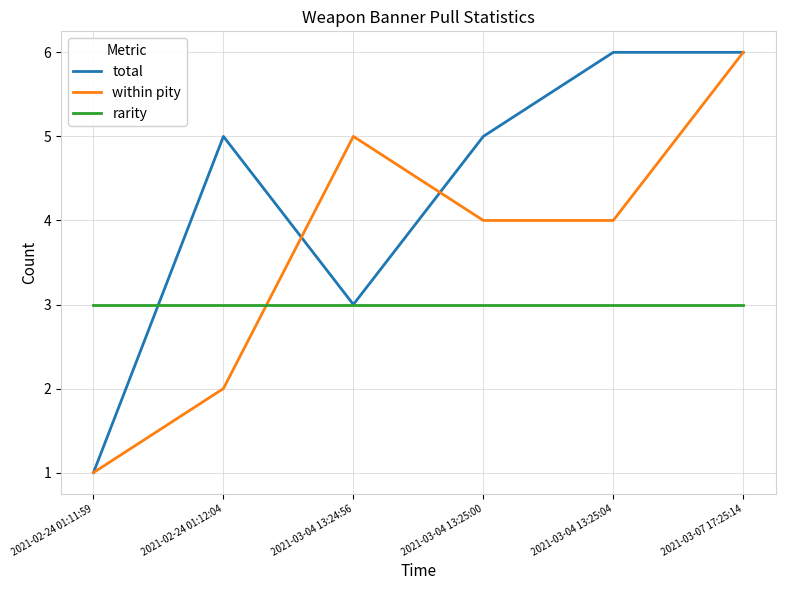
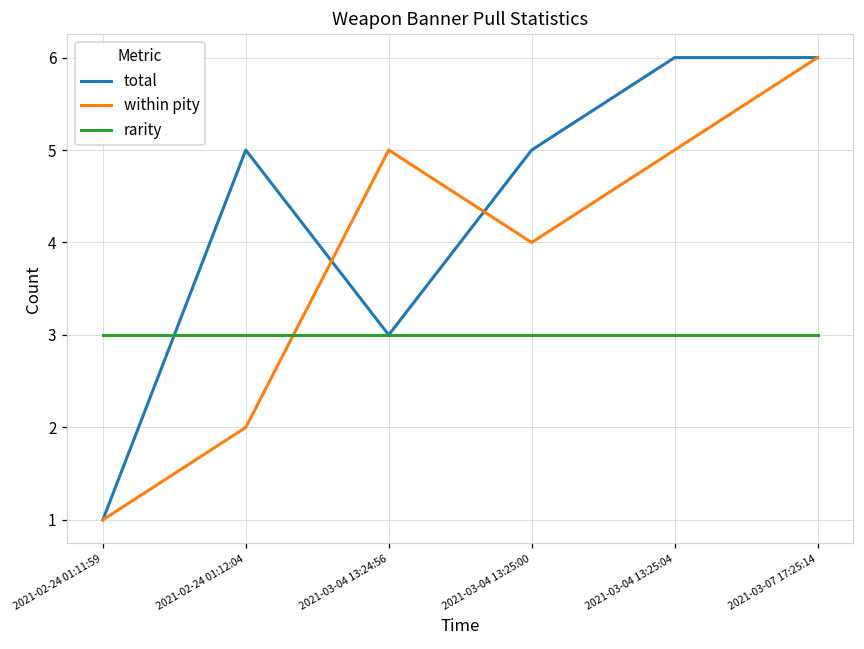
  {
    "total": {
      "2021-02-24 01:12:04": 5,
      "2021-03-04 13:25:00": 5,
      "2021-03-04 13:25:04": 6
    },
    "within pity": {
      "2021-02-24 01:12:04": 2,
      "2021-03-04 13:24:56": 5,
      "2021-03-04 13:25:00": 4,
-     "2021-03-04 13:25:04": 4
+     "2021-03-04 13:25:04": 5
    },
    "rarity": {
      "2021-02-24 01:11:59": 3,
      "2021-02-24 01:12:04": 3,
      "2021-03-04 13:25:00": 3,
      "2021-03-04 13:25:04": 3,
      "2021-03-07 17:25:14": 3
    }
  }
